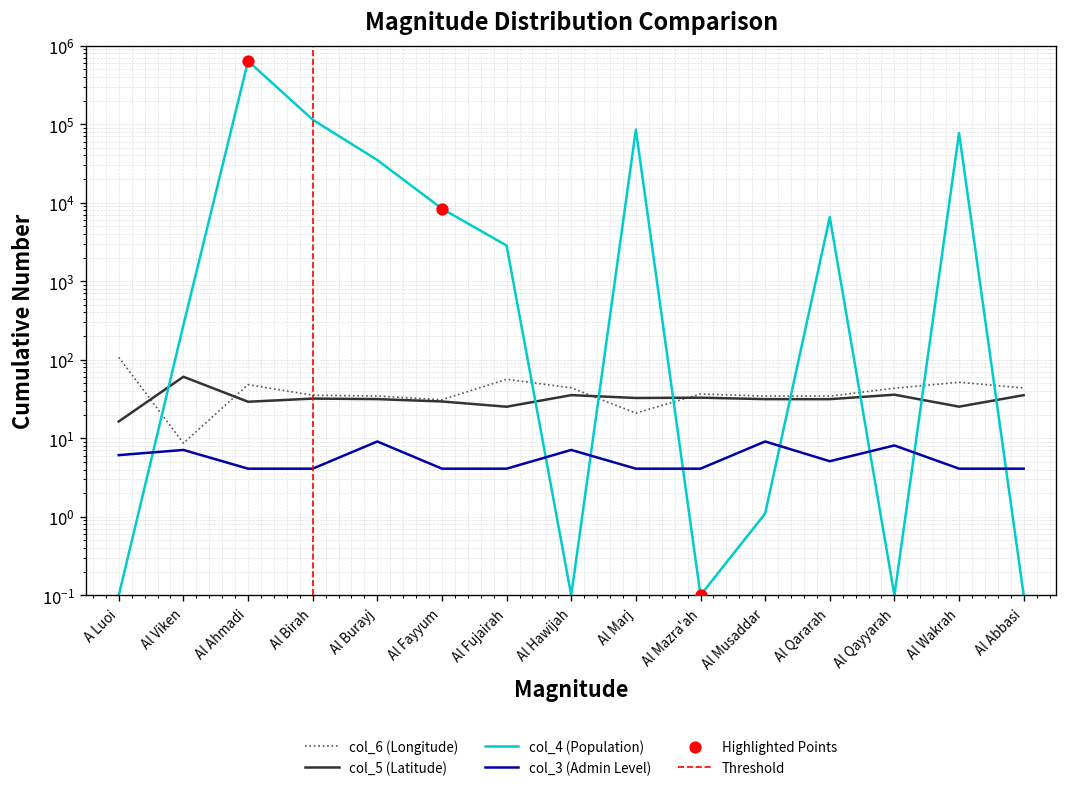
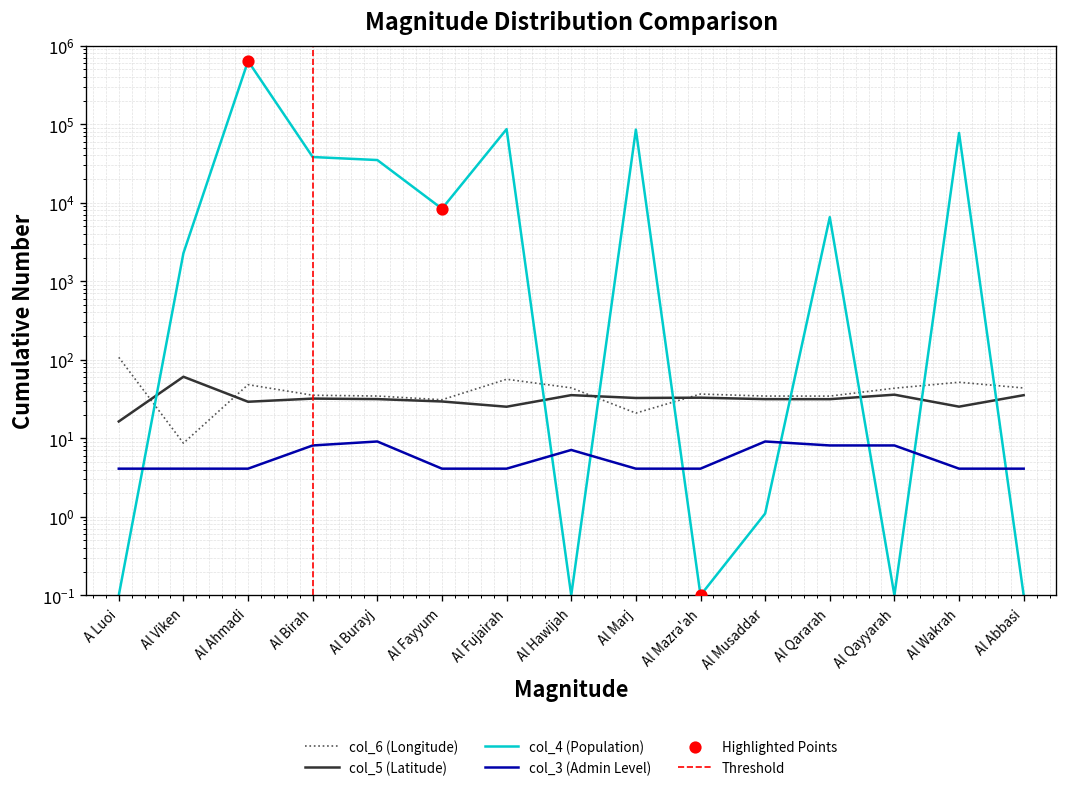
  {
    "col_4 (Population)": {
      "A Luoi": 0.10,
-     "Al Viken": 280,
-     "Al Birah": 110000,
+     "Al Viken": 2300,
+     "Al Birah": 40000,
      "Al Burayj": 30000,
-     "Al Fujairah": 3000,
+     "Al Fujairah": 90000,
      "Al Hawijah": 0.10,
      "Al Marj": 90000,
      "Al Musaddar": 1.1,
      "Al Qararah": 7000,
      "Al Qayyarah": 0.10,
      "Al Wakrah": 80000,
      "Al Abbasi": 0.10
    },
    "col_3 (Admin Level)": {
-     "A Luoi": 6,
-     "Al Viken": 7,
+     "A Luoi": 4,
+     "Al Viken": 4,
      "Al Ahmadi": 4,
-     "Al Birah": 4,
+     "Al Birah": 8,
      "Al Burayj": 9,
      "Al Fayyum": 4,
      "Al Fujairah": 4,
      "Al Hawijah": 7,
      "Al Marj": 4,
      "Al Mazra'ah": 4,
      "Al Musaddar": 9,
-     "Al Qararah": 5,
+     "Al Qararah": 8,
      "Al Qayyarah": 8,
      "Al Wakrah": 4,
      "Al Abbasi": 4
    }
  }
